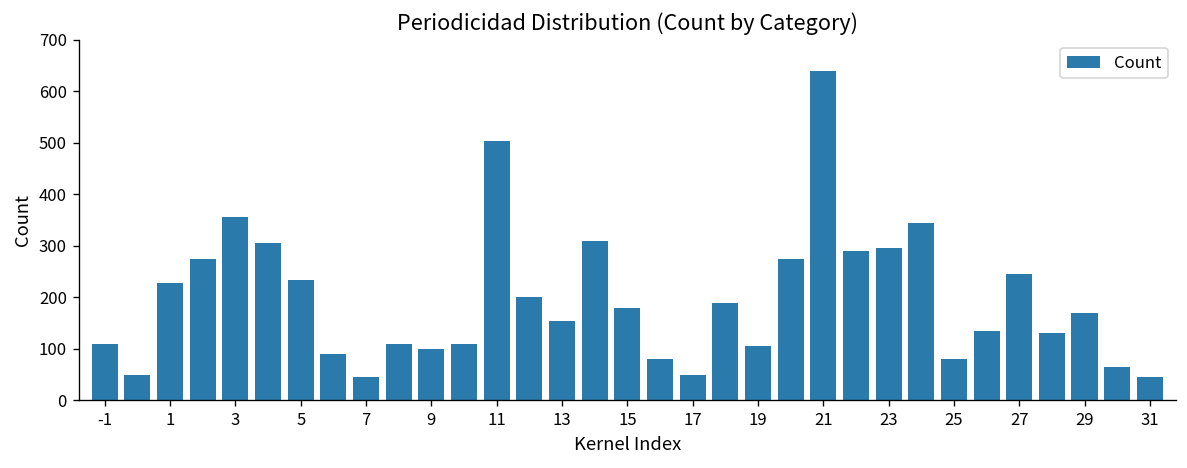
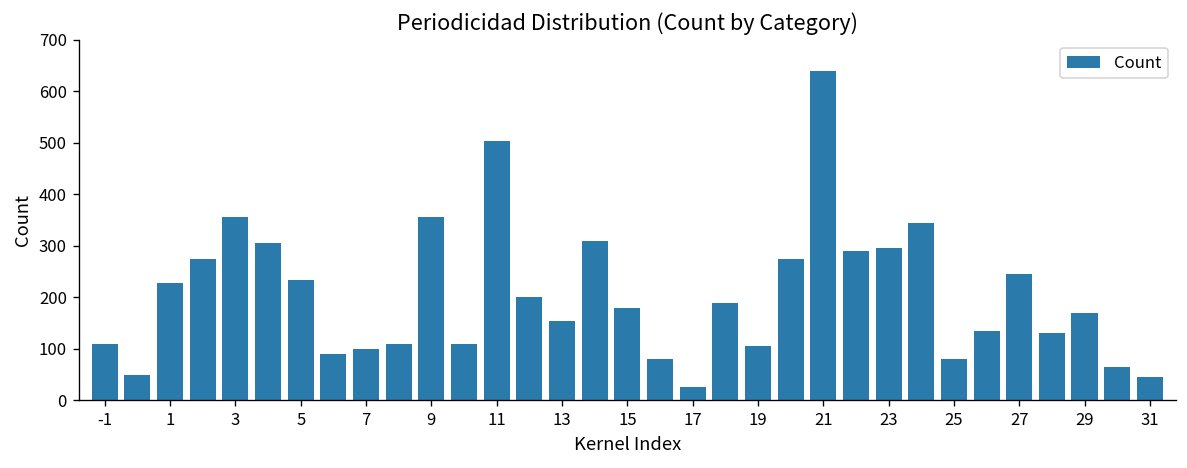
  {
    "-1": 110,
    "1": 230,
    "3": 360,
    "5": 230,
-   "7": 50,
-   "9": 100,
+   "7": 100,
+   "9": 360,
    "11": 500,
    "13": 150,
    "15": 180,
-   "17": 50,
+   "17": 30,
    "19": 110,
    "21": 640,
    "23": 300,
    "25": 80,
    "27": 250,
    "29": 170,
    "31": 50
  }
